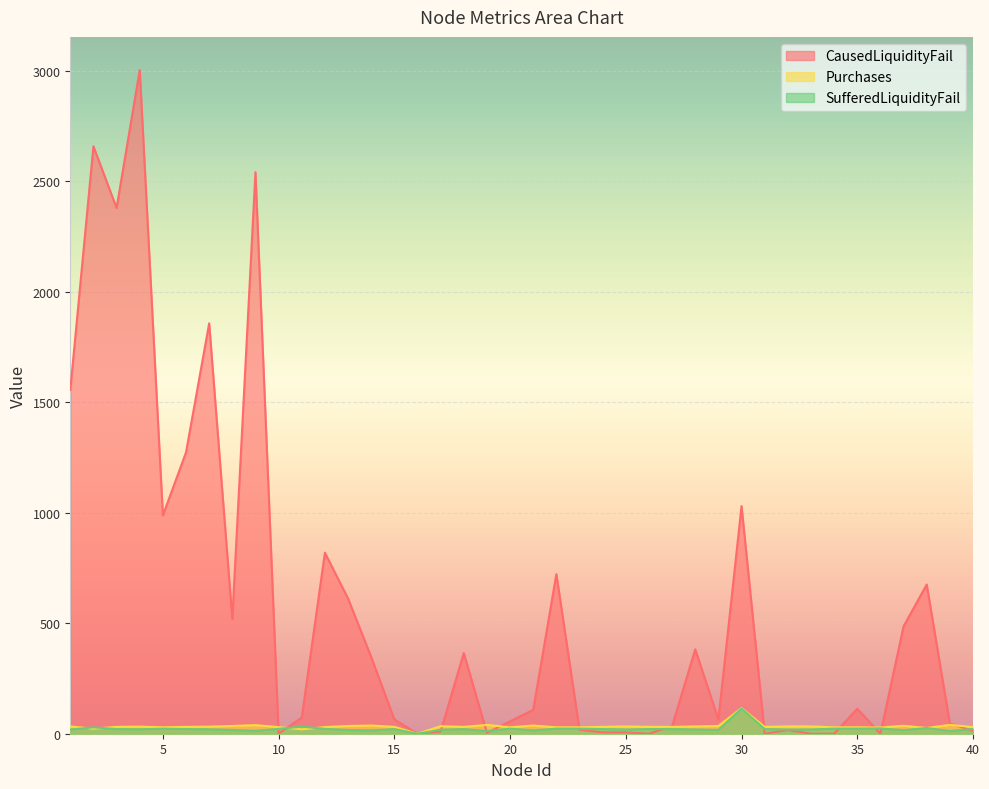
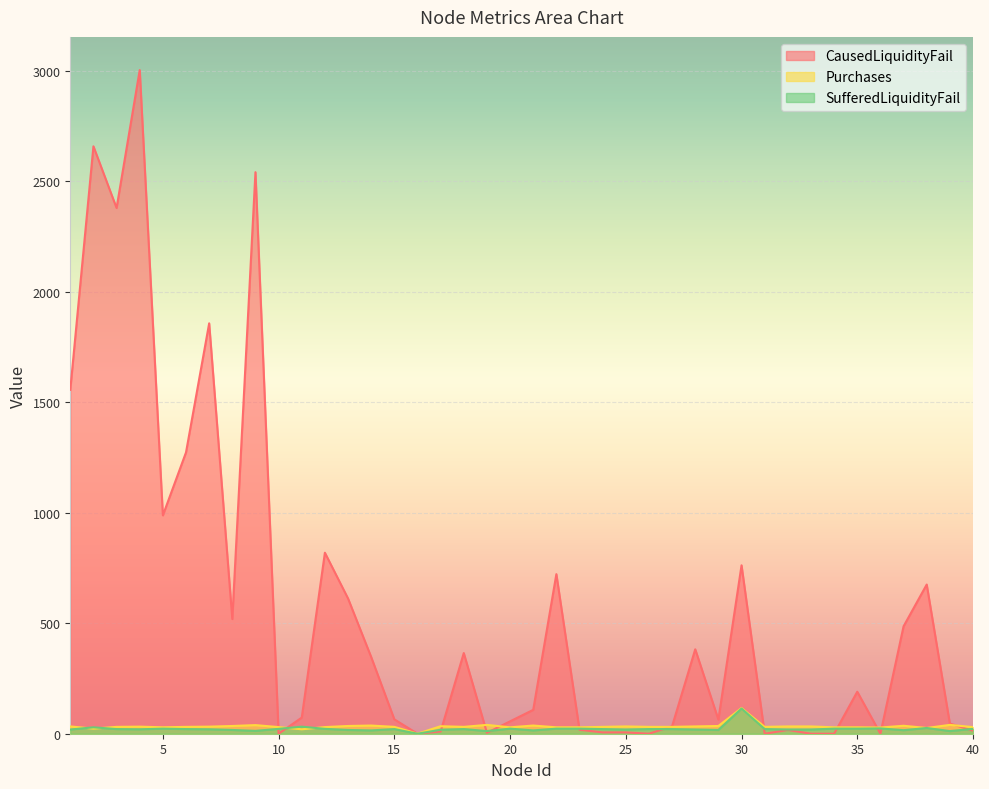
  {
    "CausedLiquidityFail": {
      "5": 990,
      "10": 0,
      "15": 70,
      "20": 60,
      "25": 10,
-     "30": 1030,
-     "35": 110
+     "30": 760,
+     "35": 190
    },
    "Purchases": {
      "25": 30
    },
    "SufferedLiquidityFail": {
      "25": 20
    }
  }
